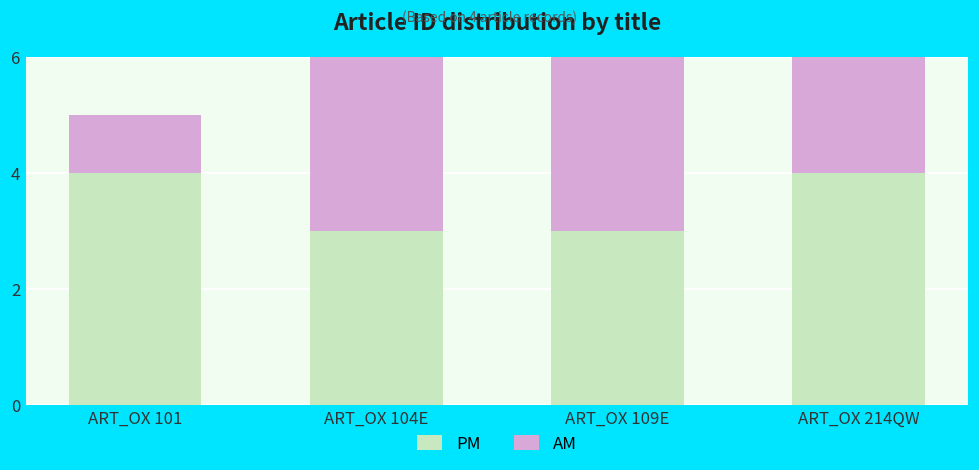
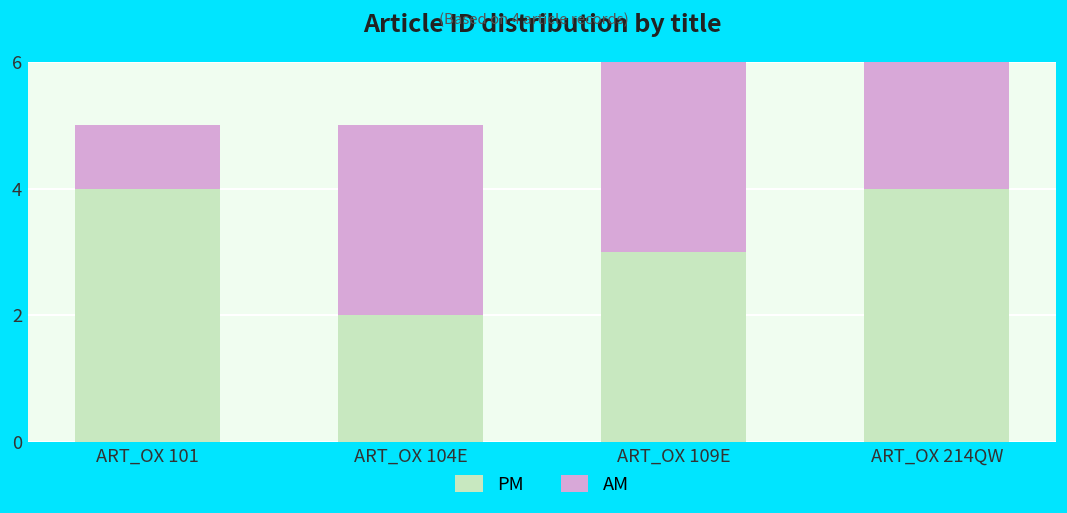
  {
    "PM": {
      "ART_OX 101": 4,
-     "ART_OX 104E": 3,
+     "ART_OX 104E": 2,
      "ART_OX 109E": 3,
      "ART_OX 214QW": 4
    },
    "AM": {
      "ART_OX 101": 1,
      "ART_OX 104E": 3,
      "ART_OX 109E": 3
    }
  }
